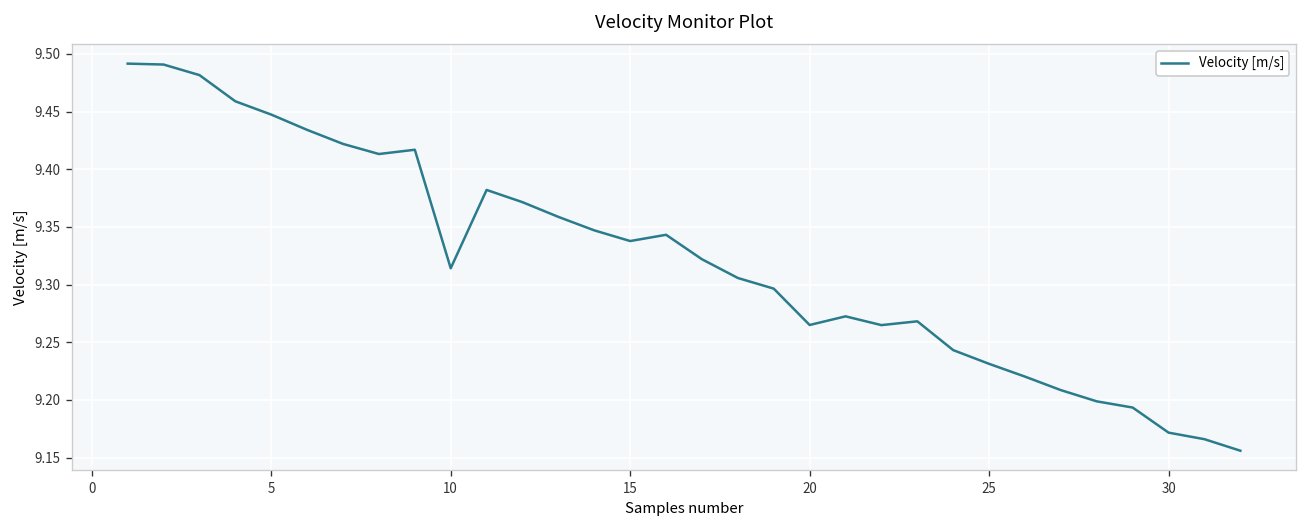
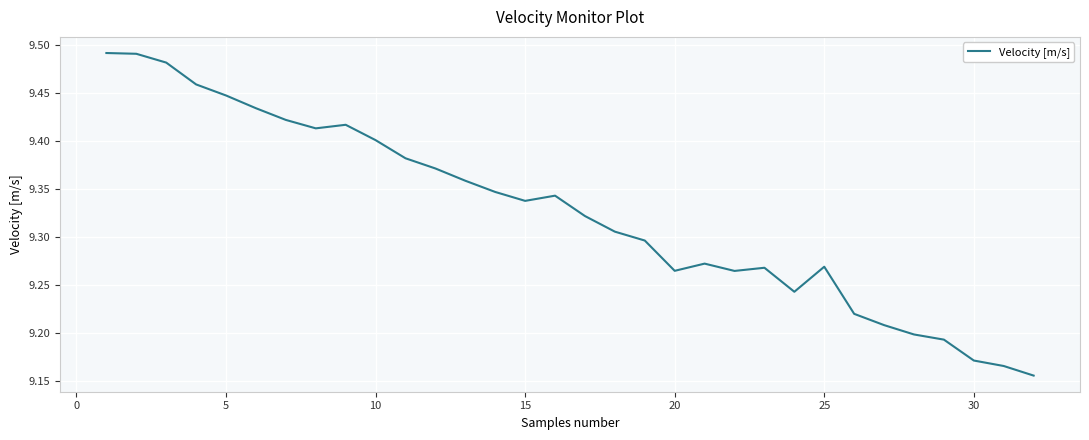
  {
    "5": 9.45,
-   "10": 9.31,
+   "10": 9.40,
    "15": 9.34,
    "20": 9.26,
-   "25": 9.23,
+   "25": 9.27,
    "30": 9.17
  }
